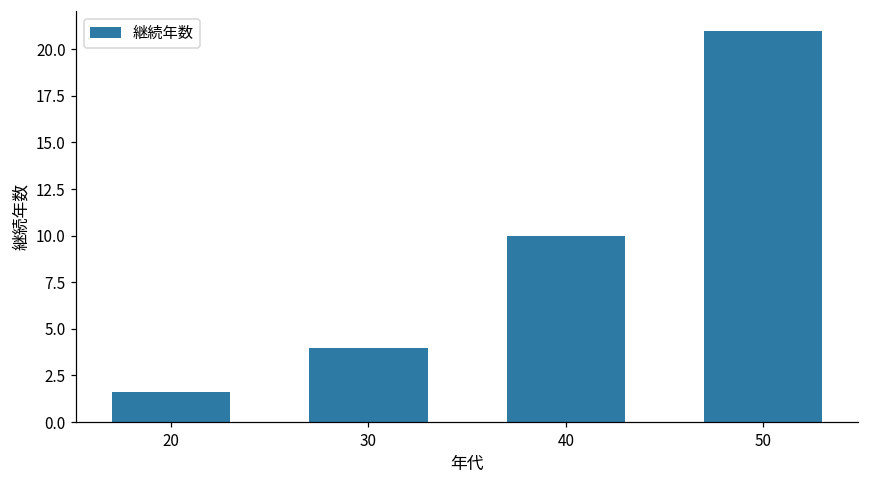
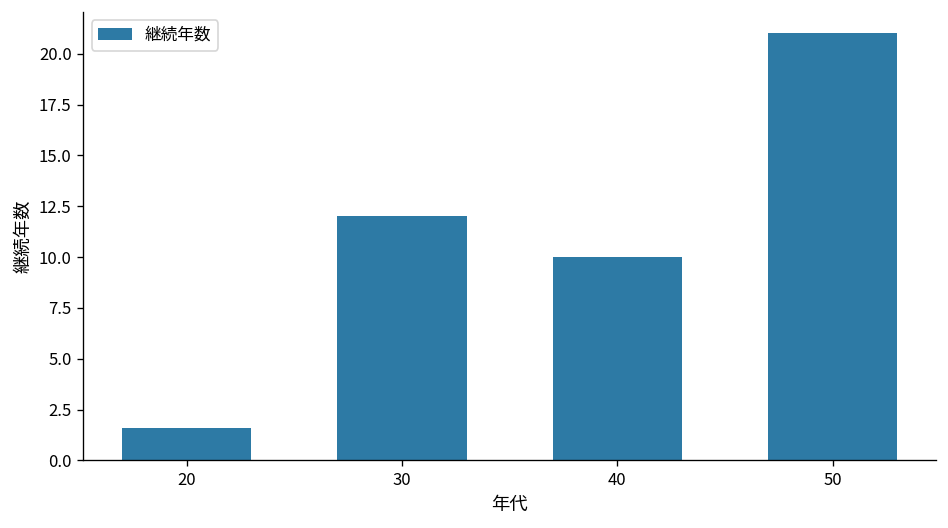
  {
    "20": 1.6,
-   "30": 4,
+   "30": 12,
    "40": 10,
    "50": 21
  }
